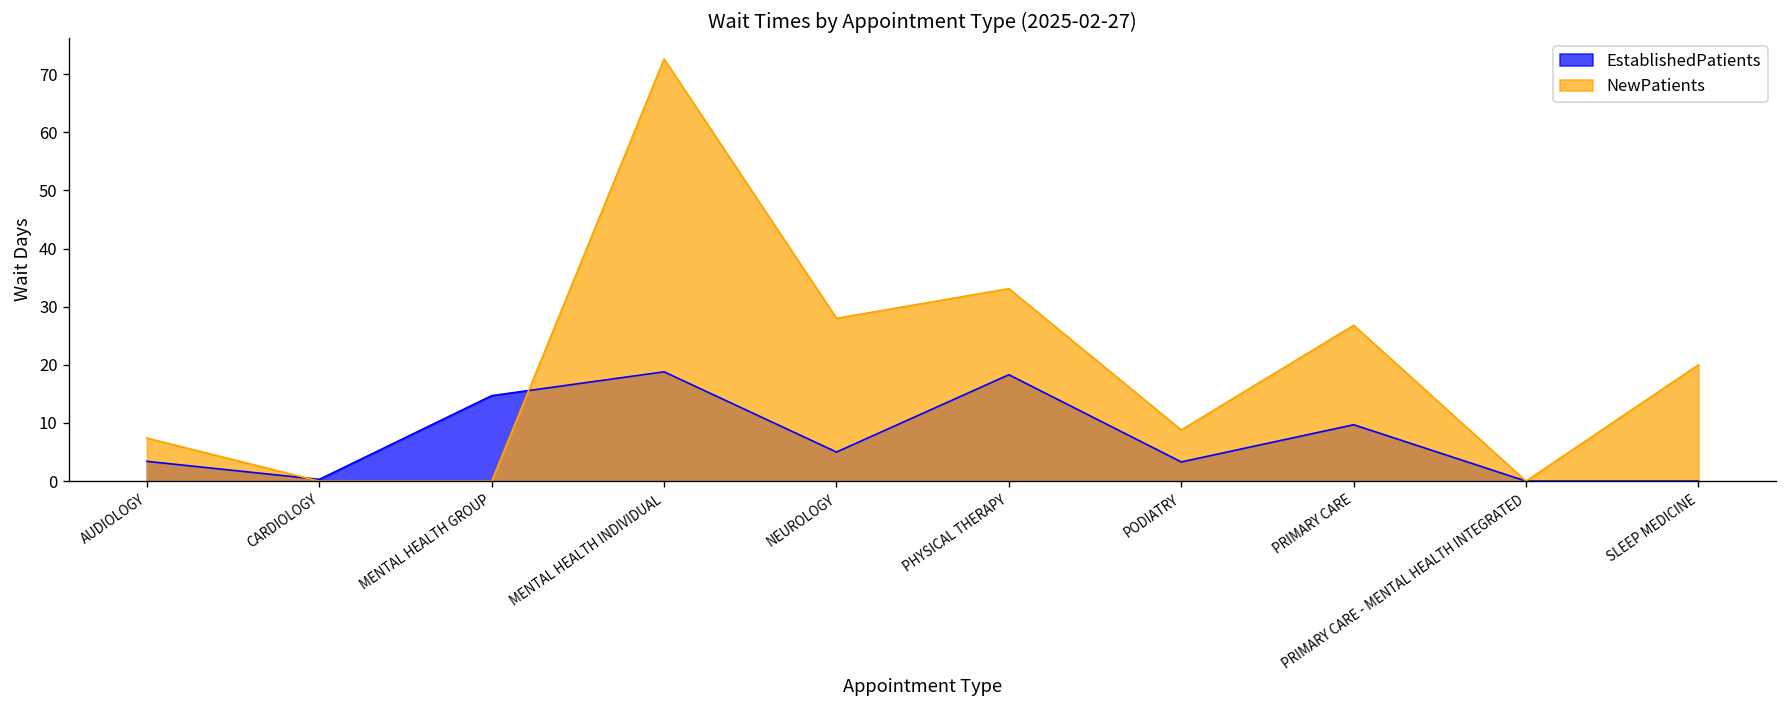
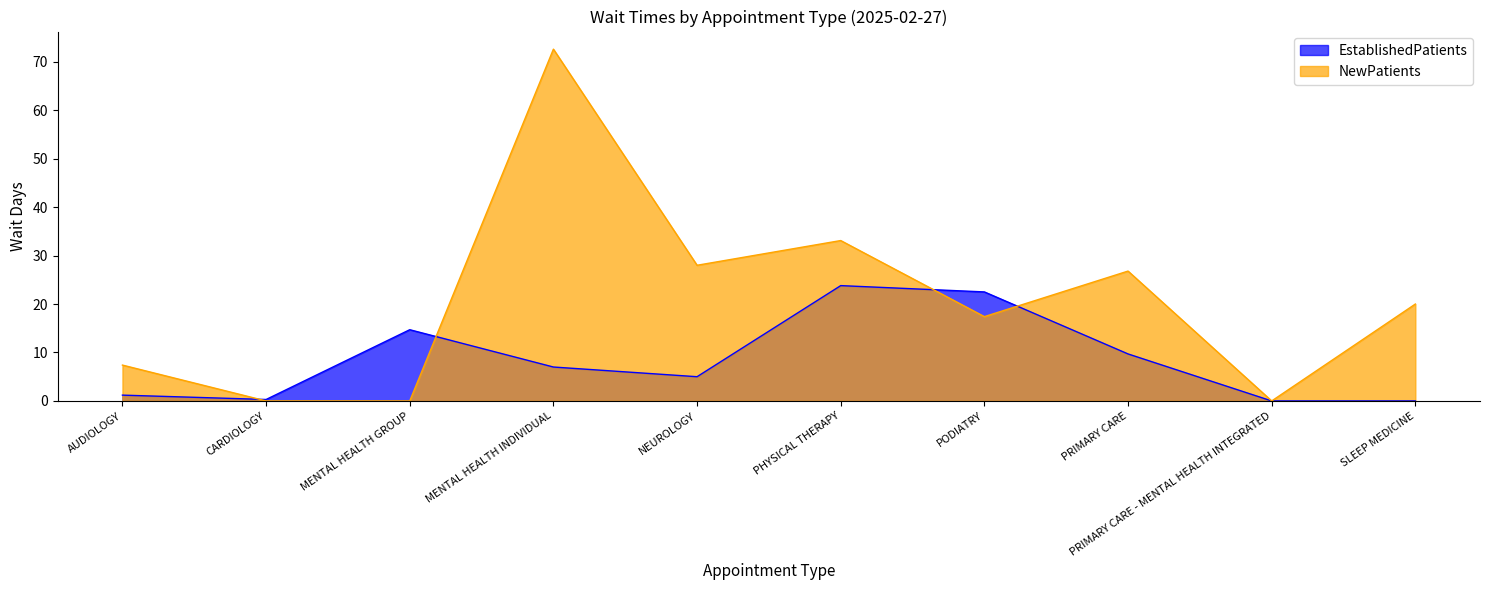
  {
    "EstablishedPatients": {
-     "AUDIOLOGY": 3,
+     "AUDIOLOGY": 1,
      "MENTAL HEALTH GROUP": 15,
-     "MENTAL HEALTH INDIVIDUAL": 19,
+     "MENTAL HEALTH INDIVIDUAL": 7,
      "NEUROLOGY": 5,
-     "PHYSICAL THERAPY": 18,
-     "PODIATRY": 3,
+     "PHYSICAL THERAPY": 24,
+     "PODIATRY": 23,
      "PRIMARY CARE": 10,
      "SLEEP MEDICINE": 0
    },
    "NewPatients": {
      "AUDIOLOGY": 7,
      "MENTAL HEALTH GROUP": 0,
      "MENTAL HEALTH INDIVIDUAL": 73,
      "NEUROLOGY": 28,
      "PHYSICAL THERAPY": 33,
-     "PODIATRY": 9,
+     "PODIATRY": 17,
      "PRIMARY CARE": 27,
      "SLEEP MEDICINE": 20
    }
  }
